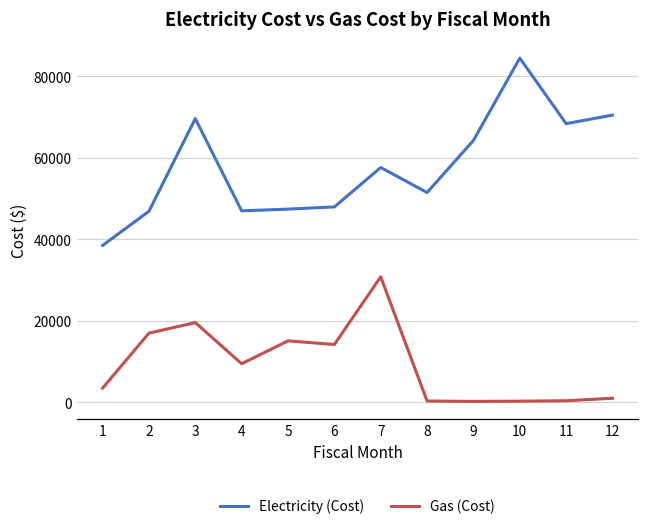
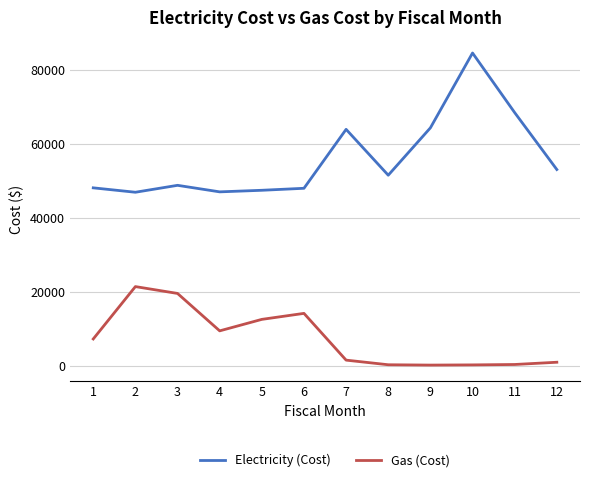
  {
    "Electricity (Cost)": {
-     "1": 38000,
+     "1": 48000,
      "2": 47000,
-     "3": 70000,
+     "3": 49000,
      "4": 47000,
      "5": 47000,
      "6": 48000,
-     "7": 58000,
+     "7": 64000,
      "8": 51000,
      "9": 64000,
      "10": 84000,
      "11": 68000,
-     "12": 70000
+     "12": 53000
    },
    "Gas (Cost)": {
-     "1": 3000,
-     "2": 17000,
+     "1": 7000,
+     "2": 21000,
      "3": 20000,
      "4": 9000,
-     "5": 15000,
+     "5": 13000,
      "6": 14000,
-     "7": 31000,
+     "7": 2000,
      "8": 0,
      "9": 0,
      "10": 0,
      "11": 0,
      "12": 1000
    }
  }
